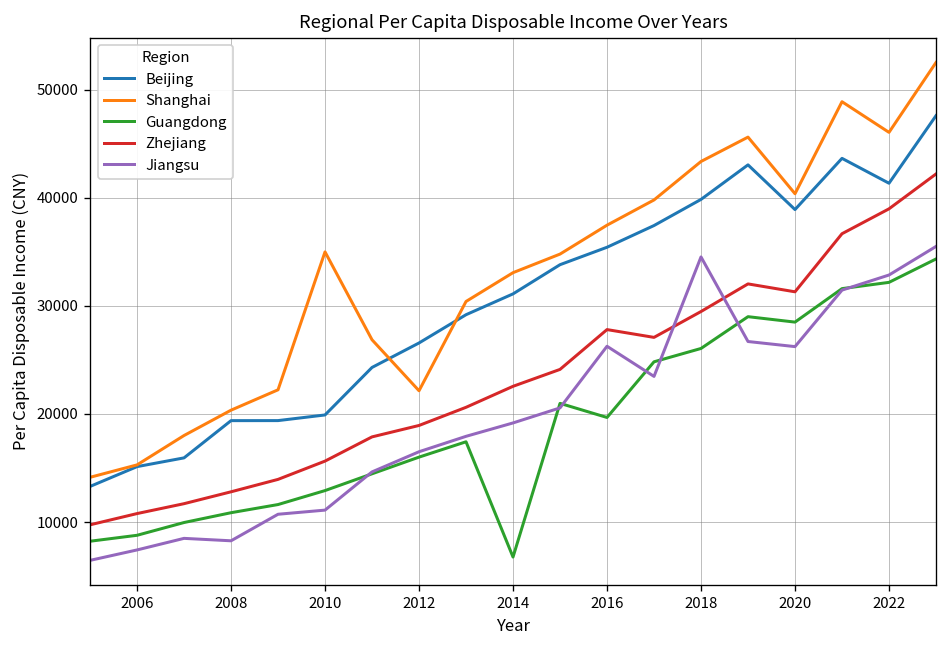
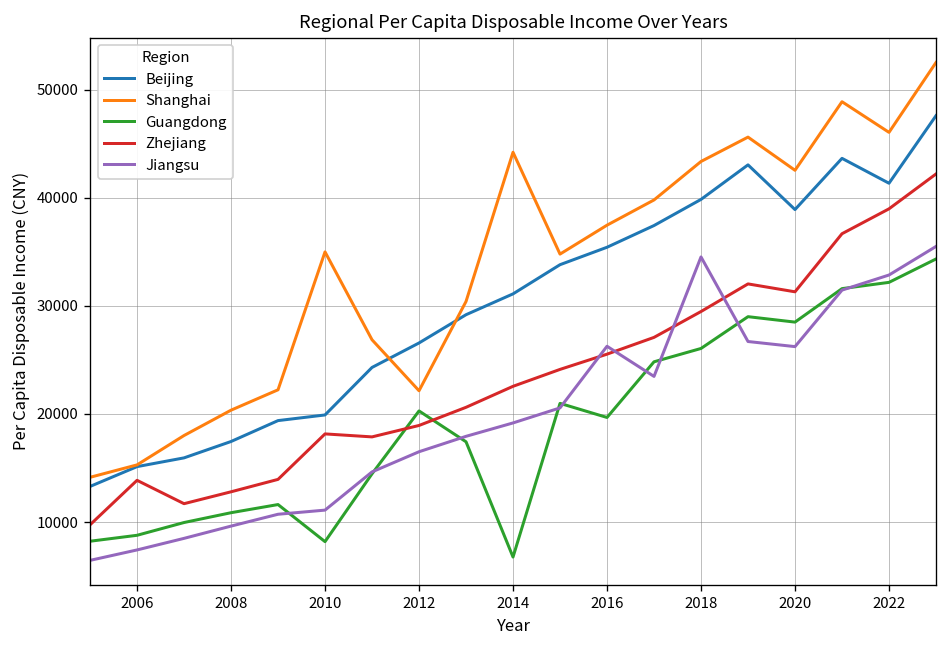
  {
    "Beijing": {
-     "2008": 19000,
+     "2008": 17000,
      "2010": 20000,
      "2012": 27000,
      "2014": 31000,
      "2016": 35000,
      "2018": 40000,
      "2020": 39000,
      "2022": 41000
    },
    "Shanghai": {
      "2008": 20000,
      "2010": 35000,
      "2012": 22000,
-     "2014": 33000,
+     "2014": 44000,
      "2016": 37000,
      "2018": 43000,
-     "2020": 40000,
+     "2020": 43000,
      "2022": 46000
    },
    "Guangdong": {
      "2006": 9000,
      "2008": 11000,
-     "2010": 13000,
-     "2012": 16000,
+     "2010": 8000,
+     "2012": 20000,
      "2014": 7000,
      "2016": 20000,
      "2018": 26000,
      "2020": 28000,
      "2022": 32000
    },
    "Zhejiang": {
-     "2006": 11000,
+     "2006": 14000,
      "2008": 13000,
-     "2010": 16000,
+     "2010": 18000,
      "2012": 19000,
      "2014": 23000,
-     "2016": 28000,
+     "2016": 26000,
      "2018": 29000,
      "2020": 31000,
      "2022": 39000
    },
    "Jiangsu": {
      "2006": 7000,
-     "2008": 8000,
+     "2008": 10000,
      "2010": 11000,
      "2012": 17000,
      "2014": 19000,
      "2016": 26000,
      "2018": 35000,
      "2020": 26000,
      "2022": 33000
    }
  }
